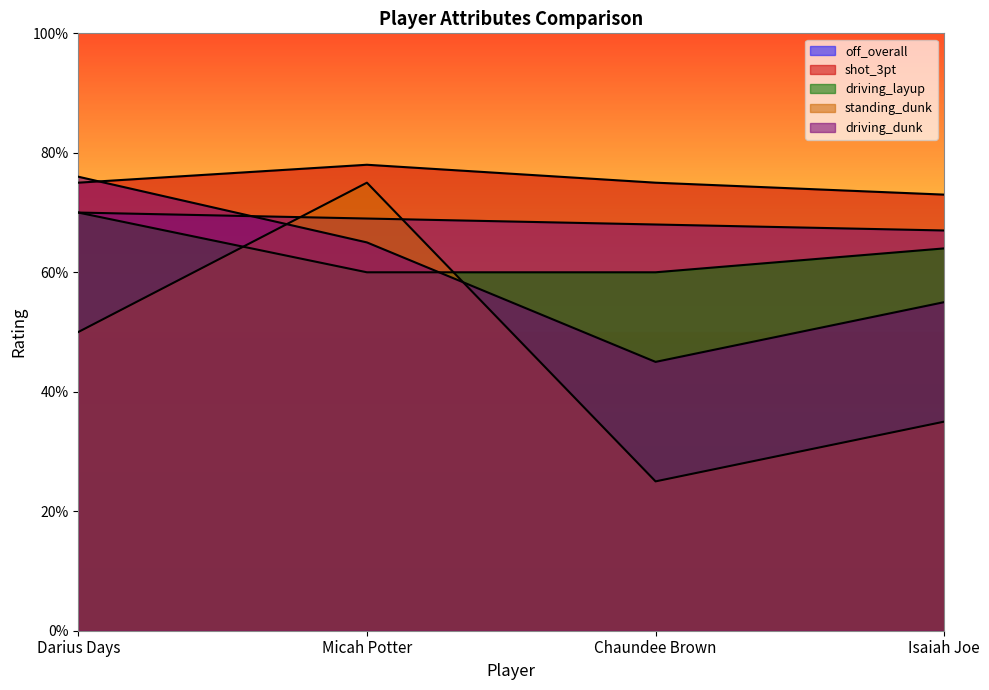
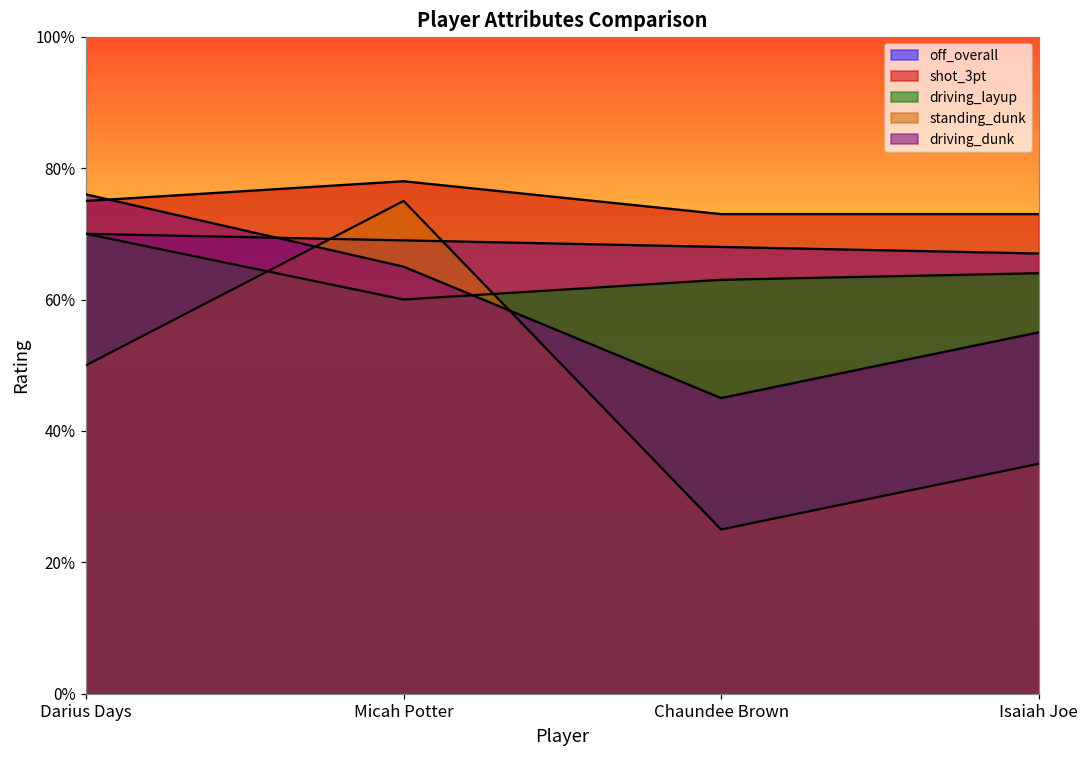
  {
    "off_overall": {
      "Micah Potter": "69%",
      "Chaundee Brown": "68%",
      "Isaiah Joe": "67%"
    },
    "shot_3pt": {
      "Darius Days": "75%",
      "Micah Potter": "78%",
-     "Chaundee Brown": "75%",
+     "Chaundee Brown": "73%",
      "Isaiah Joe": "73%"
    },
    "driving_layup": {
      "Micah Potter": "60%",
-     "Chaundee Brown": "60%",
+     "Chaundee Brown": "63%",
      "Isaiah Joe": "64%"
    },
    "standing_dunk": {
      "Darius Days": "50%",
      "Micah Potter": "75%",
      "Chaundee Brown": "25%",
      "Isaiah Joe": "35%"
    },
    "driving_dunk": {
      "Darius Days": "76%",
      "Micah Potter": "65%",
      "Chaundee Brown": "45%",
      "Isaiah Joe": "55%"
    }
  }
